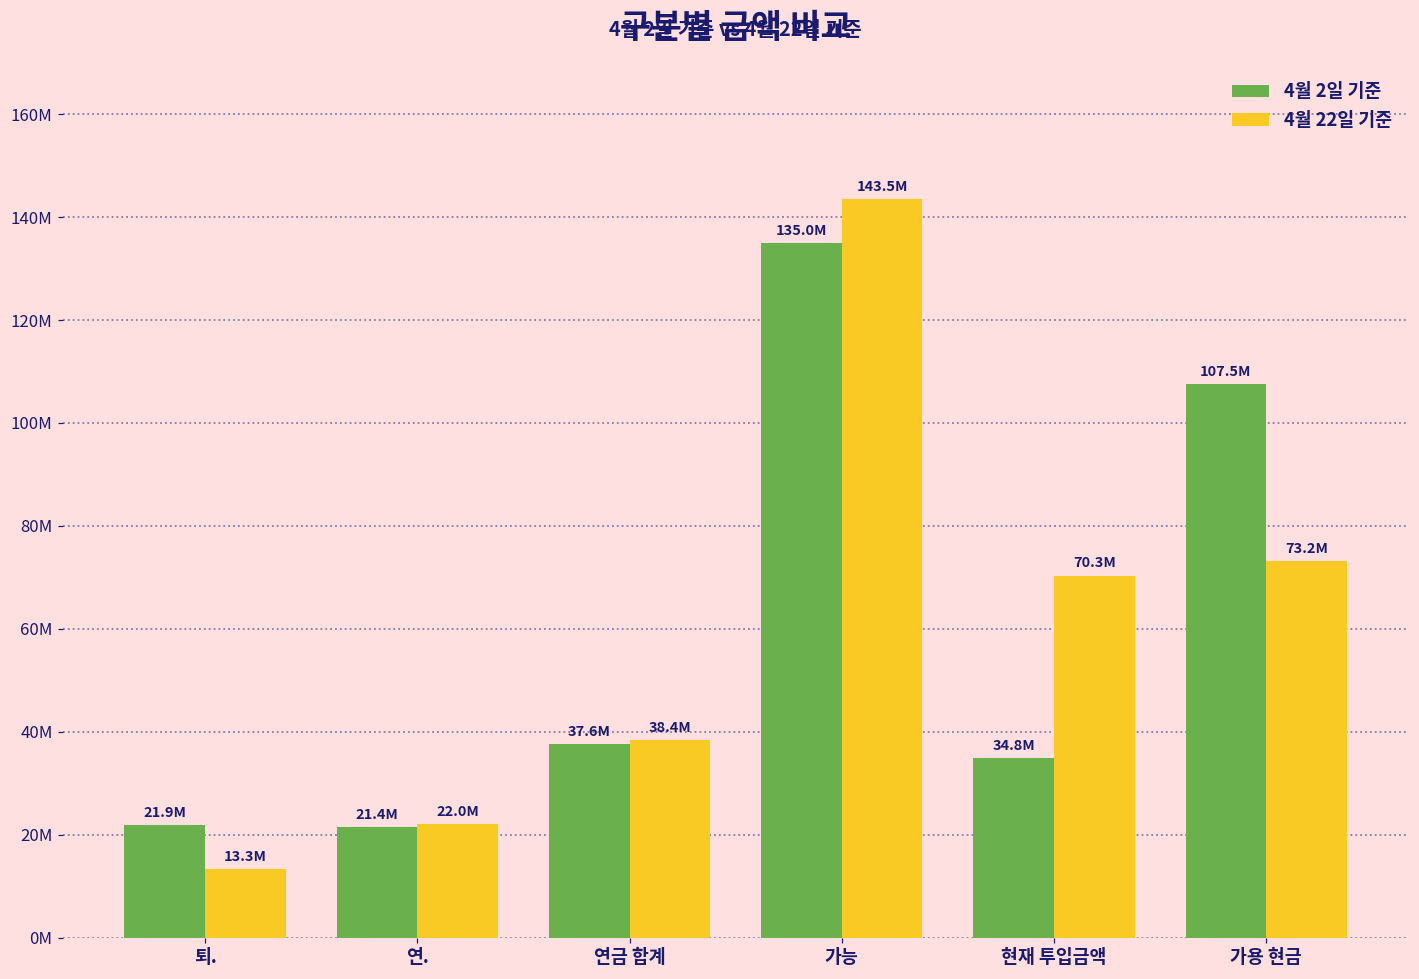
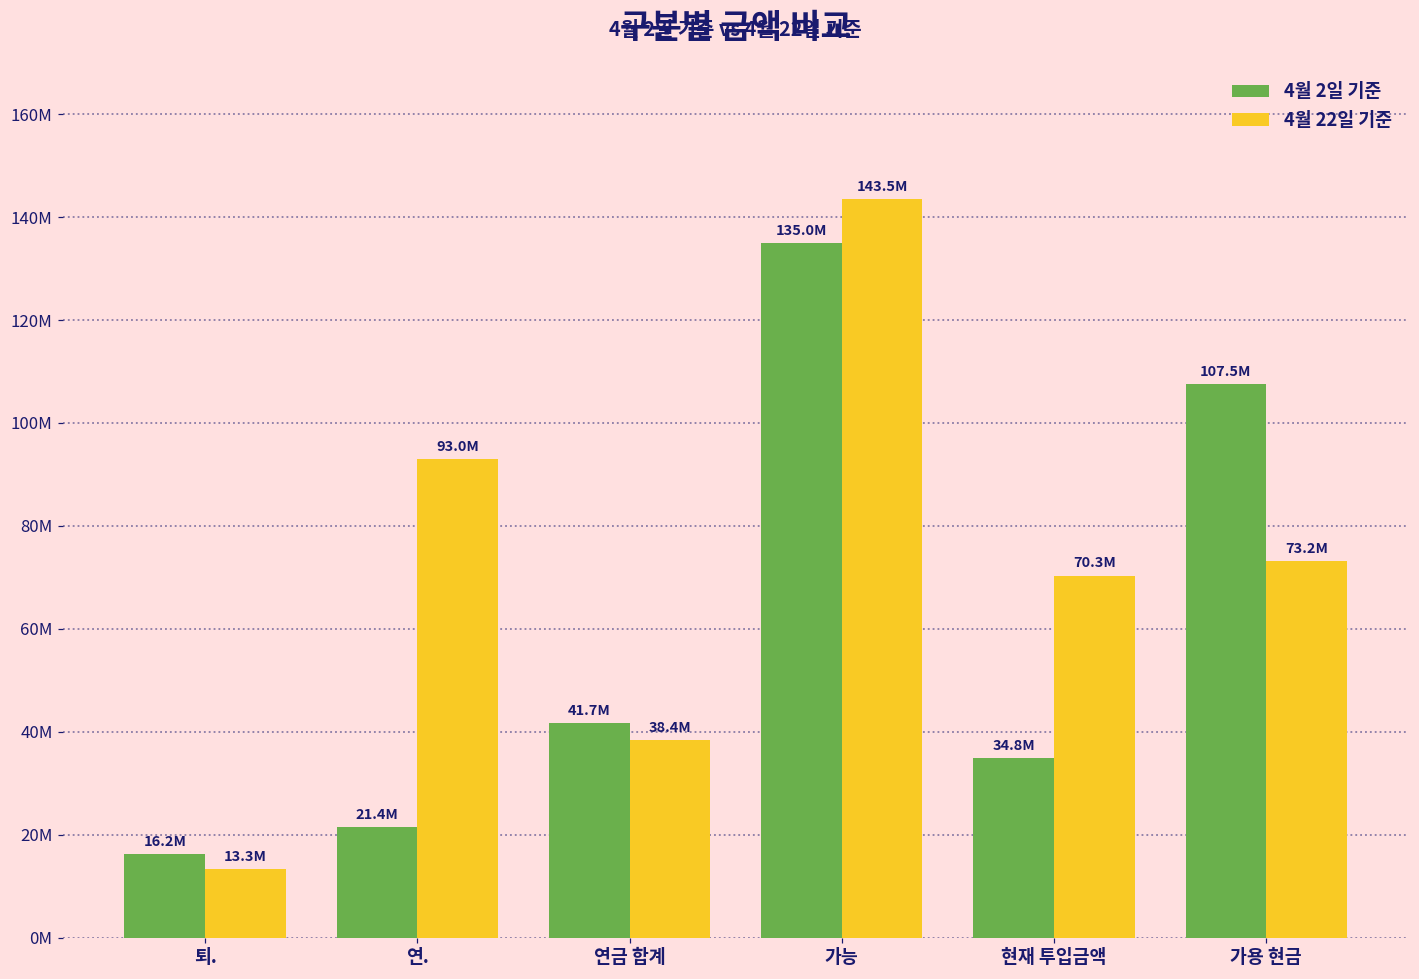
  {
    "4월 2일 기준": {
-     "퇴.": "21.9M",
+     "퇴.": "16.2M",
      "연.": "21.4M",
-     "연금 합계": "37.6M",
+     "연금 합계": "41.7M",
      "가능": "135.0M",
      "현재 투입금액": "34.8M",
      "가용 현금": "107.5M"
    },
    "4월 22일 기준": {
      "퇴.": "13.3M",
-     "연.": "22.0M",
+     "연.": "93.0M",
      "연금 합계": "38.4M",
      "가능": "143.5M",
      "현재 투입금액": "70.3M",
      "가용 현금": "73.2M"
    }
  }
